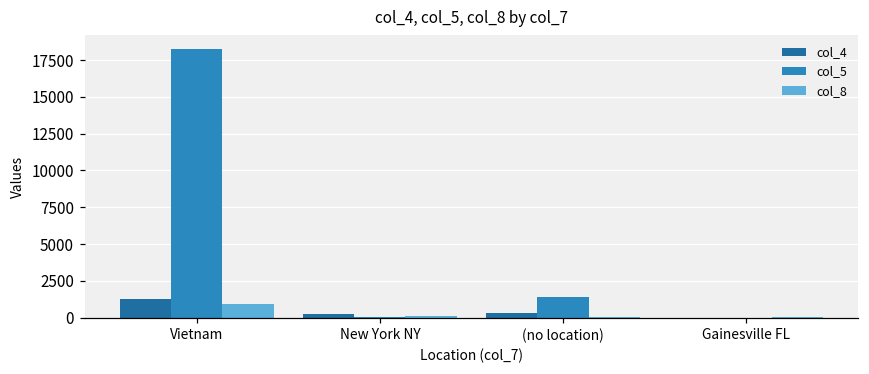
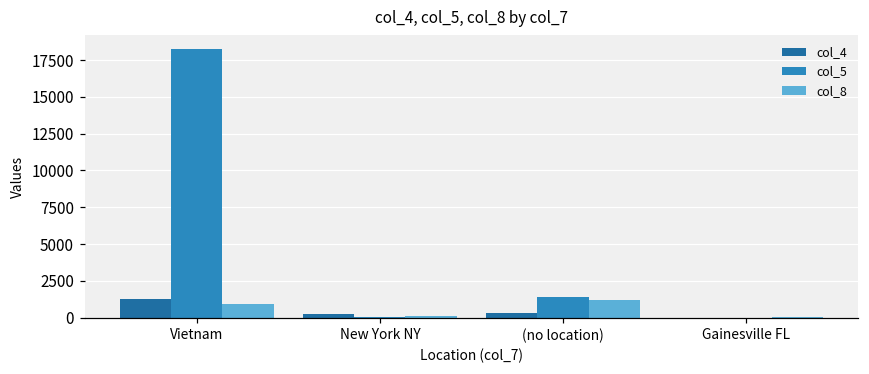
  {
    "col_8": {
      "Vietnam": 900,
-     "(no location)": 0
+     "(no location)": 1200
    }
  }
